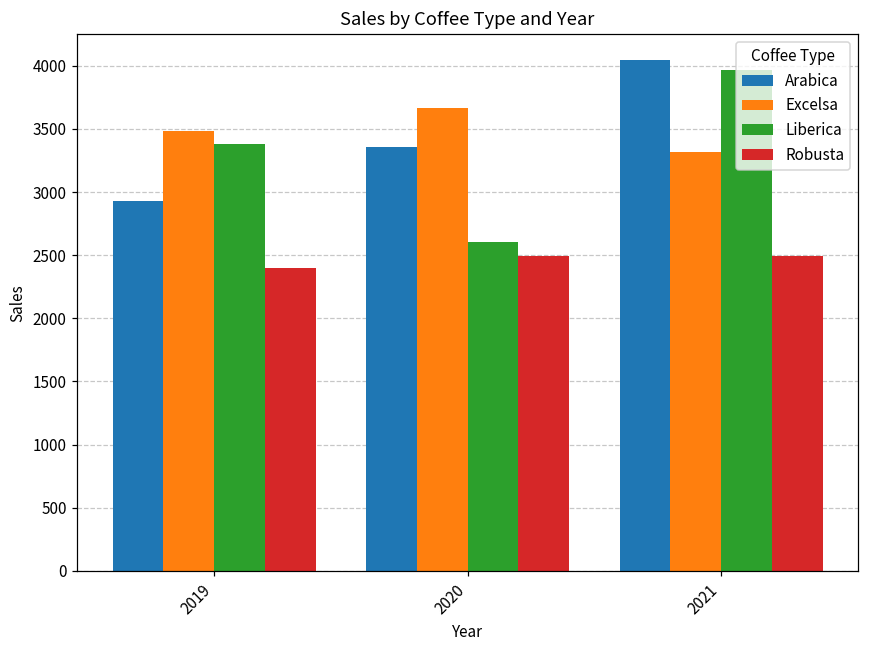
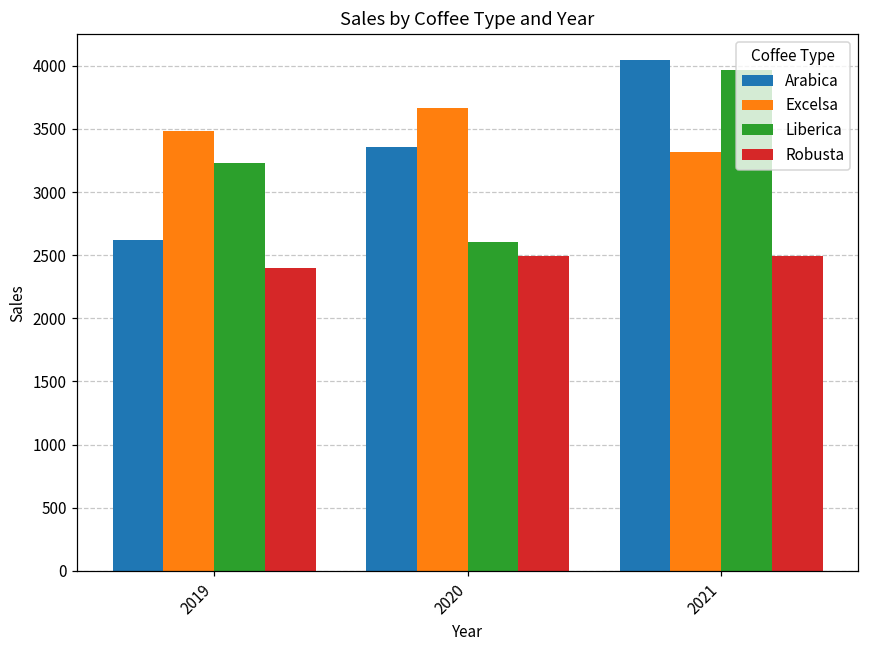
  {
    "Arabica": {
-     "2019": 2930,
+     "2019": 2620,
      "2020": 3360,
      "2021": 4050
    },
    "Excelsa": {
      "2019": 3480,
      "2020": 3660,
      "2021": 3320
    },
    "Liberica": {
-     "2019": 3380,
+     "2019": 3230,
      "2020": 2600
    },
    "Robusta": {
      "2019": 2400,
      "2020": 2490,
      "2021": 2500
    }
  }
